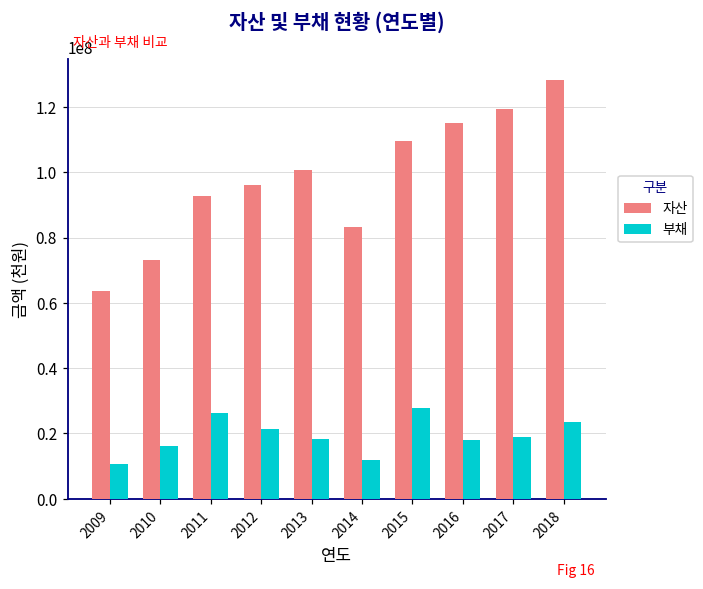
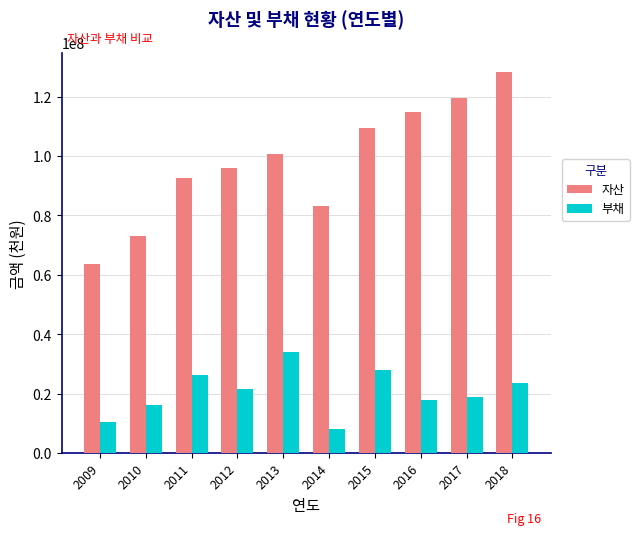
  {
    "자산": {
      "2009": 64000000,
      "2010": 73000000,
      "2011": 93000000,
      "2012": 96000000,
      "2013": 101000000,
      "2014": 83000000,
      "2015": 109000000,
      "2016": 115000000,
      "2017": 120000000,
      "2018": 128000000
    },
    "부채": {
      "2009": 11000000,
      "2010": 16000000,
      "2011": 26000000,
      "2012": 21000000,
-     "2013": 18000000,
-     "2014": 12000000,
+     "2013": 34000000,
+     "2014": 8000000,
      "2015": 28000000,
      "2016": 18000000,
      "2017": 19000000,
      "2018": 23000000
    }
  }
